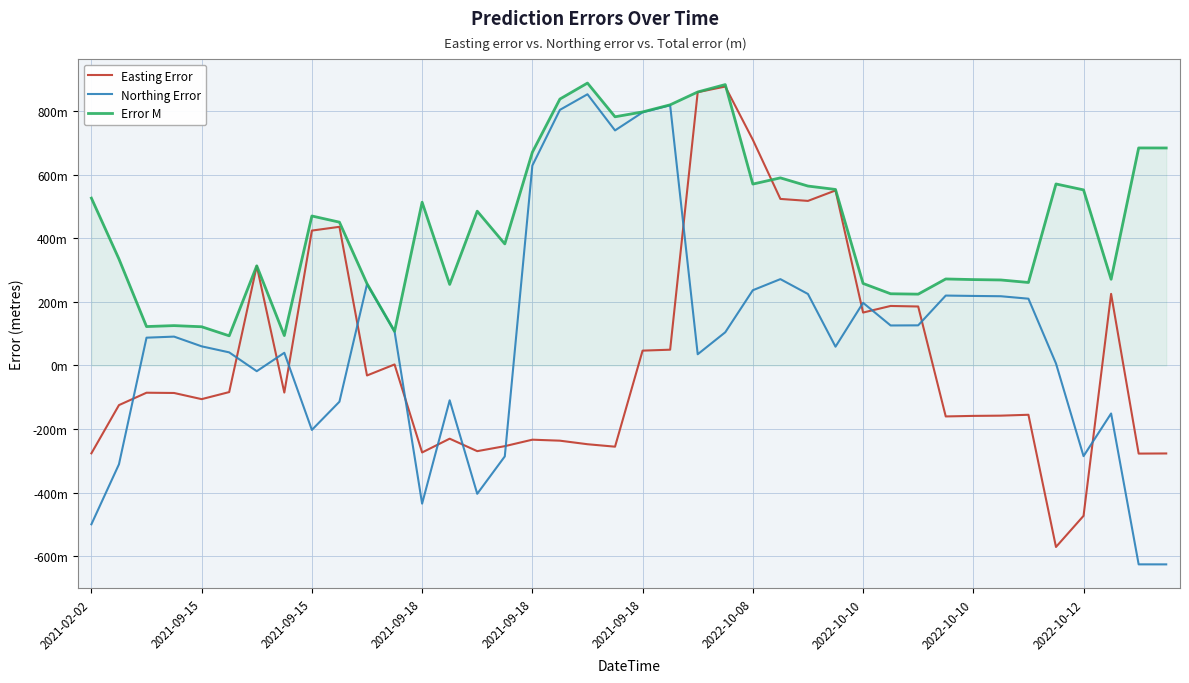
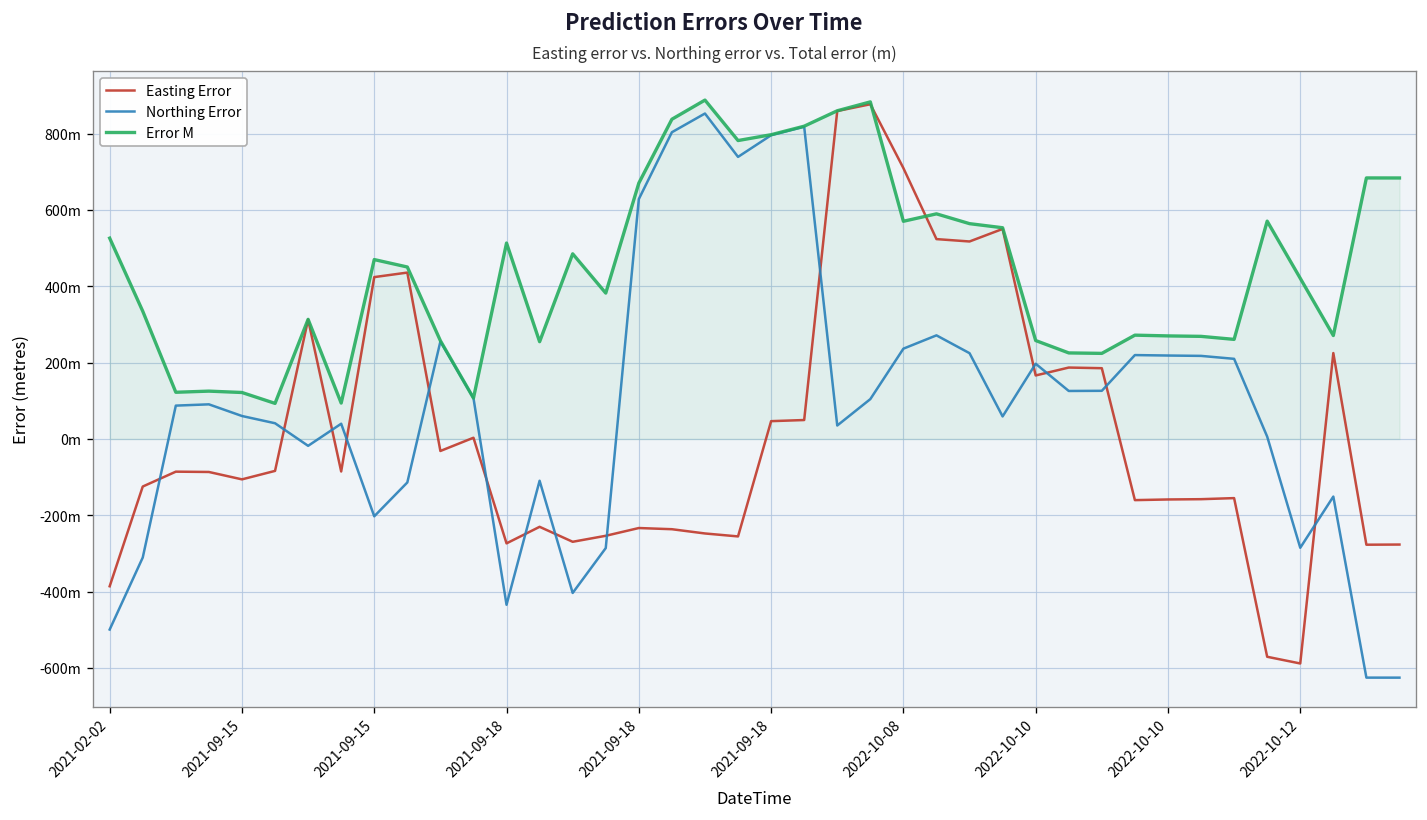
  {
    "Easting Error": {
-     "2021-02-02": "-280m",
+     "2021-02-02": "-390m",
      "2022-10-08": "710m",
-     "2022-10-12": "-470m"
+     "2022-10-12": "-590m"
    },
    "Northing Error": {
      "2021-02-02": "-500m",
      "2022-10-08": "240m",
      "2022-10-12": "-290m"
    },
    "Error M": {
      "2021-02-02": "530m",
      "2022-10-08": "570m",
-     "2022-10-12": "550m"
+     "2022-10-12": "420m"
    }
  }
